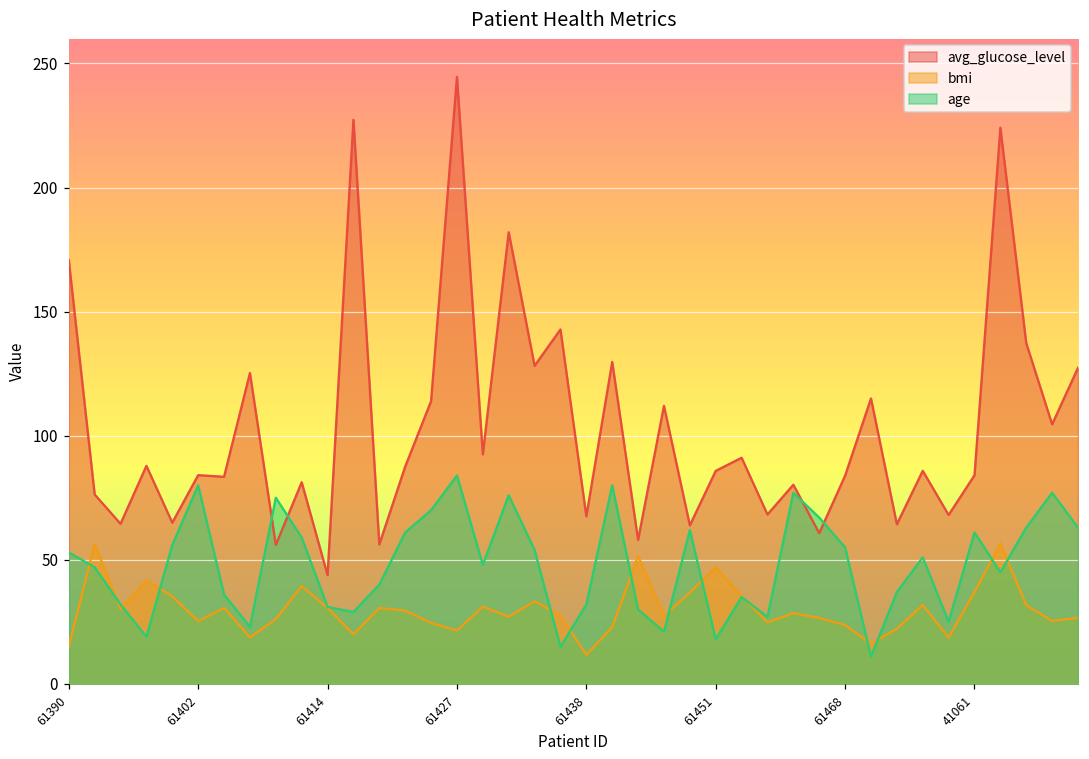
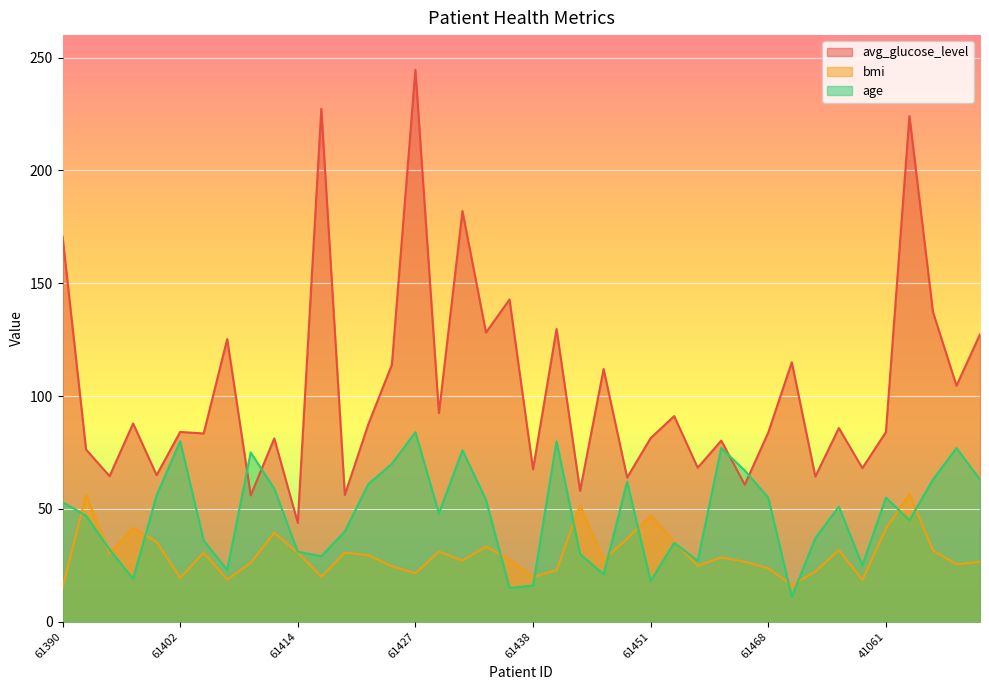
  {
    "avg_glucose_level": {
      "61390": 171,
      "61402": 84,
      "61414": 44,
      "61427": 245,
      "61438": 68,
-     "61451": 86,
+     "61451": 81,
      "61468": 84,
      "41061": 84
    },
    "bmi": {
      "61390": 15,
-     "61402": 25,
+     "61402": 20,
      "61427": 22,
-     "61438": 12,
+     "61438": 20,
      "61451": 47,
      "61468": 24,
-     "41061": 37
+     "41061": 41
    },
    "age": {
      "61390": 53,
      "61402": 80,
      "61427": 84,
-     "61438": 32,
+     "61438": 16,
      "61451": 18,
      "61468": 55,
-     "41061": 61
+     "41061": 55
    }
  }
